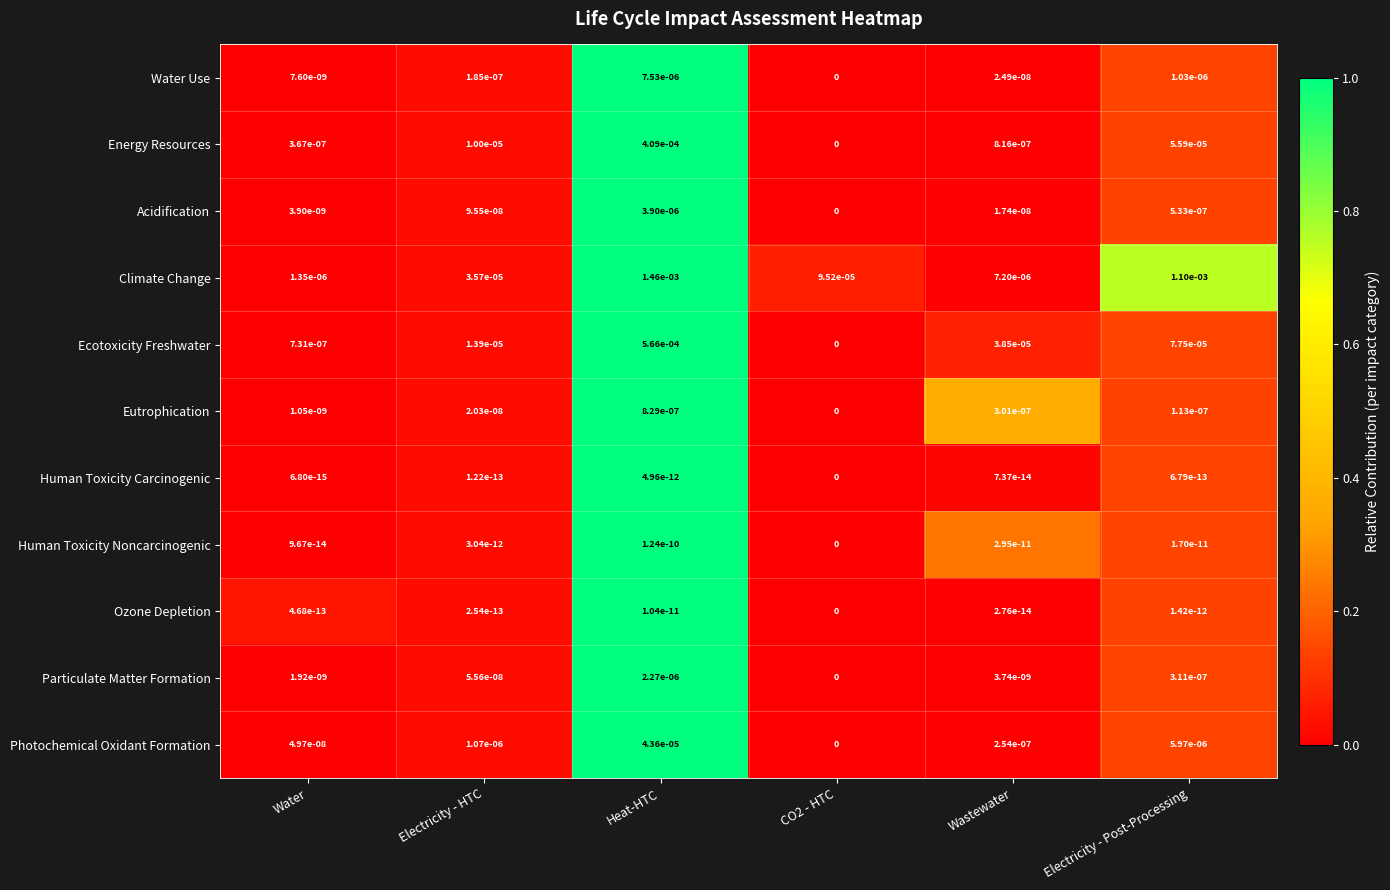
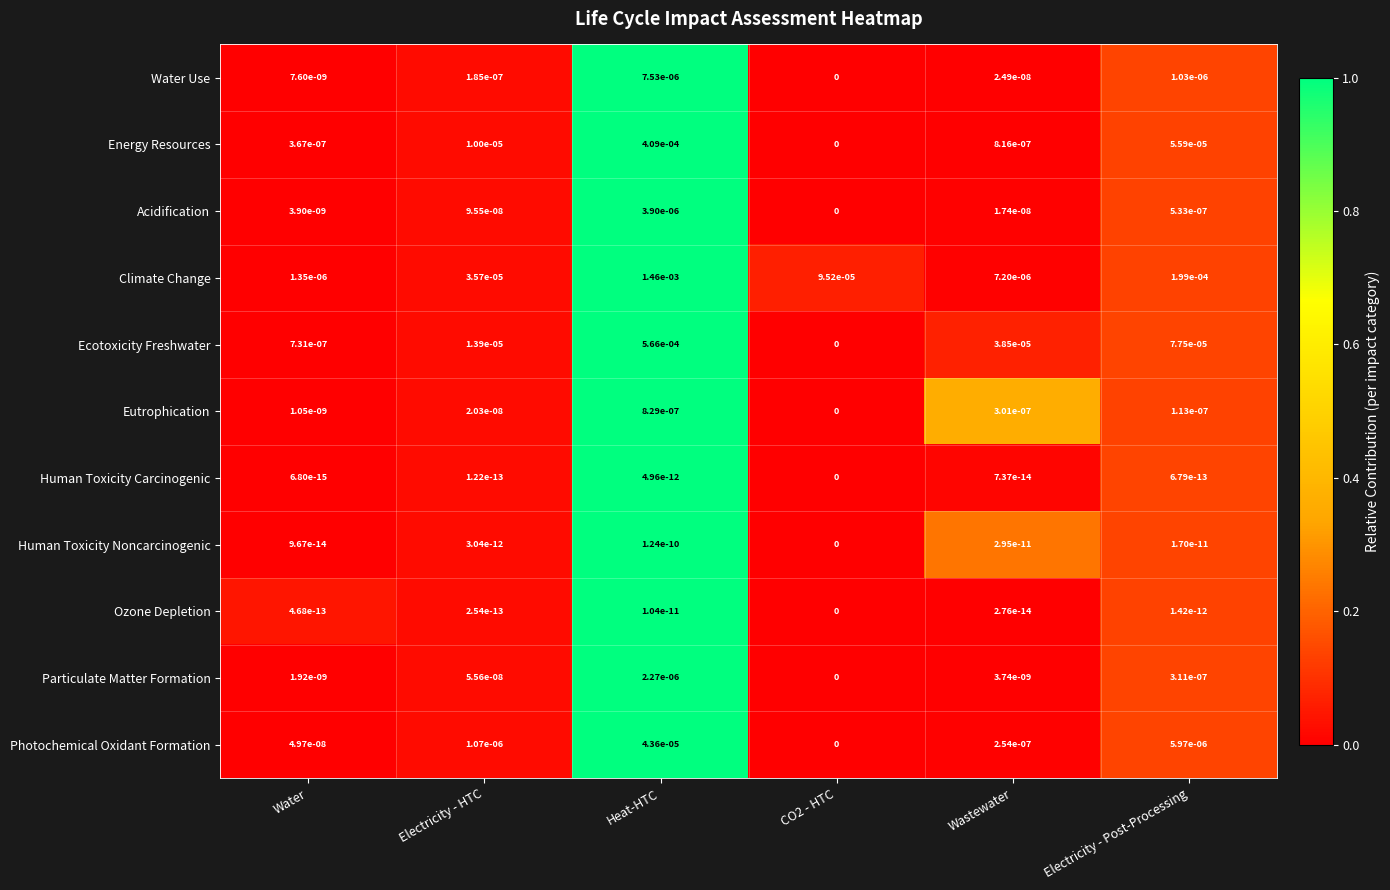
  {
    "Water Use": {
      "Water": "7.60e-09",
      "Electricity - HTC": "1.85e-07",
      "Heat-HTC": "7.53e-06",
      "CO2 - HTC": "0",
      "Wastewater": "2.49e-08",
      "Electricity - Post-Processing": "1.03e-06"
    },
    "Energy Resources": {
      "Water": "3.67e-07",
      "Electricity - HTC": "1.00e-05",
      "Heat-HTC": "4.09e-04",
      "CO2 - HTC": "0",
      "Wastewater": "8.16e-07",
      "Electricity - Post-Processing": "5.59e-05"
    },
    "Acidification": {
      "Water": "3.90e-09",
      "Electricity - HTC": "9.55e-08",
      "Heat-HTC": "3.90e-06",
      "CO2 - HTC": "0",
      "Wastewater": "1.74e-08",
      "Electricity - Post-Processing": "5.33e-07"
    },
    "Climate Change": {
      "Water": "1.35e-06",
      "Electricity - HTC": "3.57e-05",
      "Heat-HTC": "1.46e-03",
      "CO2 - HTC": "9.52e-05",
      "Wastewater": "7.20e-06",
-     "Electricity - Post-Processing": "1.10e-03"
+     "Electricity - Post-Processing": "1.99e-04"
    },
    "Ecotoxicity Freshwater": {
      "Water": "7.31e-07",
      "Electricity - HTC": "1.39e-05",
      "Heat-HTC": "5.66e-04",
      "CO2 - HTC": "0",
      "Wastewater": "3.85e-05",
      "Electricity - Post-Processing": "7.75e-05"
    },
    "Eutrophication": {
      "Water": "1.05e-09",
      "Electricity - HTC": "2.03e-08",
      "Heat-HTC": "8.29e-07",
      "CO2 - HTC": "0",
      "Wastewater": "3.01e-07",
      "Electricity - Post-Processing": "1.13e-07"
    },
    "Human Toxicity Carcinogenic": {
      "Water": "6.80e-15",
      "Electricity - HTC": "1.22e-13",
      "Heat-HTC": "4.96e-12",
      "CO2 - HTC": "0",
      "Wastewater": "7.37e-14",
      "Electricity - Post-Processing": "6.79e-13"
    },
    "Human Toxicity Noncarcinogenic": {
      "Water": "9.67e-14",
      "Electricity - HTC": "3.04e-12",
      "Heat-HTC": "1.24e-10",
      "CO2 - HTC": "0",
      "Wastewater": "2.95e-11",
      "Electricity - Post-Processing": "1.70e-11"
    },
    "Ozone Depletion": {
      "Water": "4.68e-13",
      "Electricity - HTC": "2.54e-13",
      "Heat-HTC": "1.04e-11",
      "CO2 - HTC": "0",
      "Wastewater": "2.76e-14",
      "Electricity - Post-Processing": "1.42e-12"
    },
    "Particulate Matter Formation": {
      "Water": "1.92e-09",
      "Electricity - HTC": "5.56e-08",
      "Heat-HTC": "2.27e-06",
      "CO2 - HTC": "0",
      "Wastewater": "3.74e-09",
      "Electricity - Post-Processing": "3.11e-07"
    },
    "Photochemical Oxidant Formation": {
      "Water": "4.97e-08",
      "Electricity - HTC": "1.07e-06",
      "Heat-HTC": "4.36e-05",
      "CO2 - HTC": "0",
      "Wastewater": "2.54e-07",
      "Electricity - Post-Processing": "5.97e-06"
    }
  }
